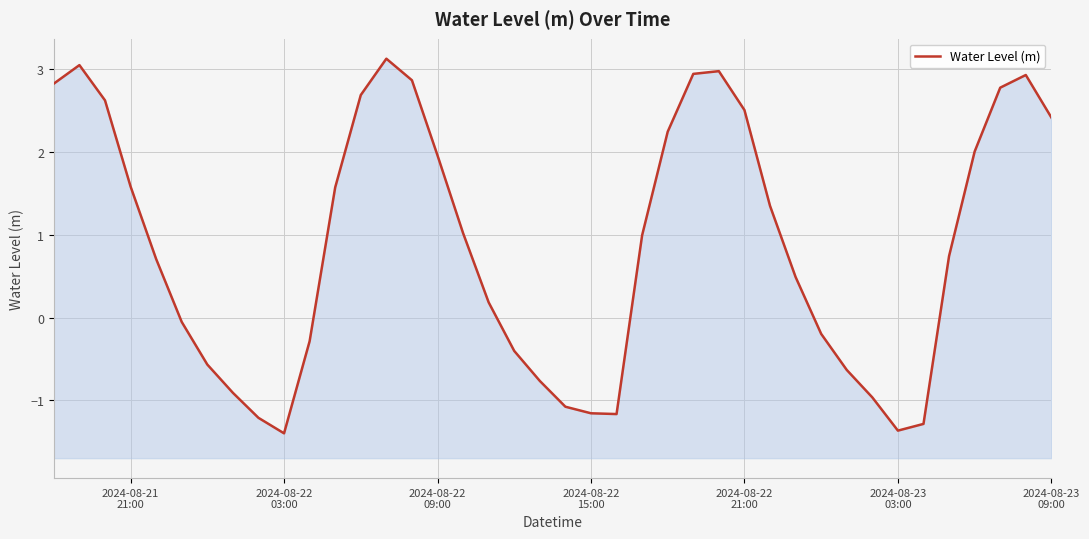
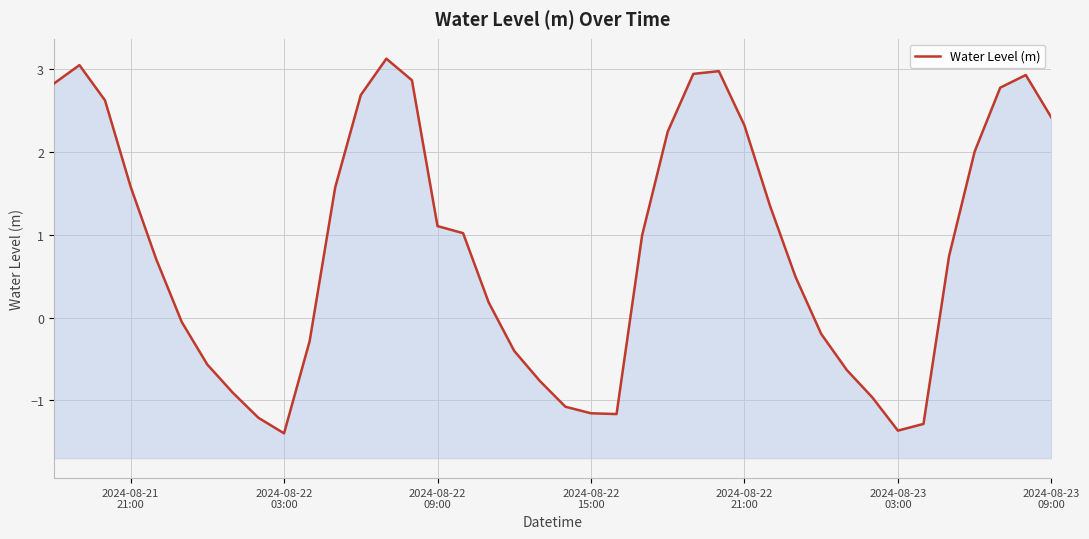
  {
    "2024-08-21 21:00": 1.6,
    "2024-08-22 03:00": -1.4,
-   "2024-08-22 09:00": 2.0,
+   "2024-08-22 09:00": 1.1,
    "2024-08-22 15:00": -1.2,
-   "2024-08-22 21:00": 2.5,
+   "2024-08-22 21:00": 2.3,
    "2024-08-23 03:00": -1.4,
    "2024-08-23 09:00": 2.4
  }
